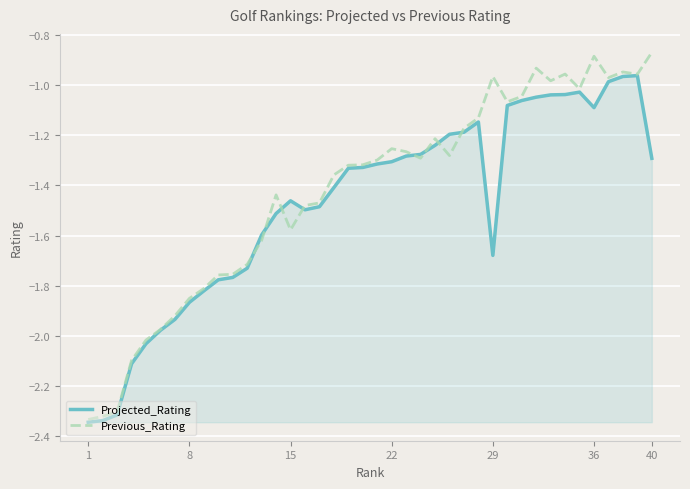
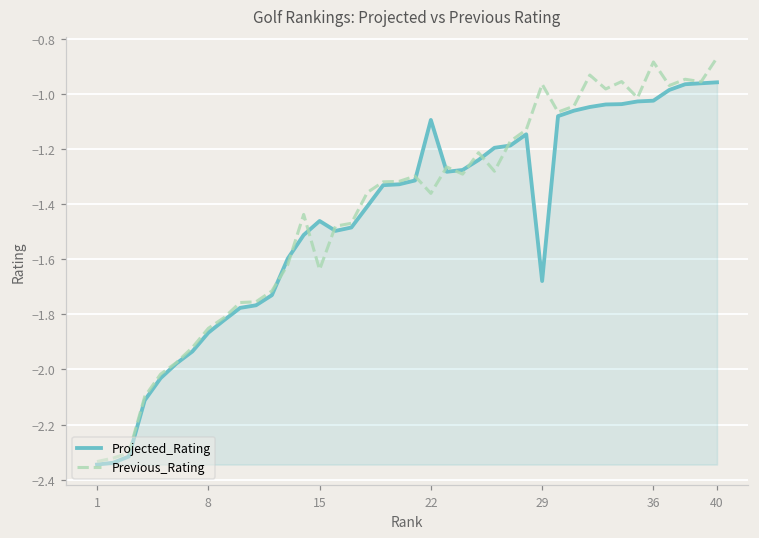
  {
    "Projected_Rating": {
      "8": -1.87,
      "15": -1.46,
-     "22": -1.31,
+     "22": -1.09,
      "29": -1.68,
-     "36": -1.09,
-     "40": -1.29
+     "36": -1.03,
+     "40": -0.96
    },
    "Previous_Rating": {
      "8": -1.85,
-     "15": -1.58,
-     "22": -1.25,
+     "15": -1.64,
+     "22": -1.36,
      "29": -0.97,
      "36": -0.88,
      "40": -0.87
    }
  }
